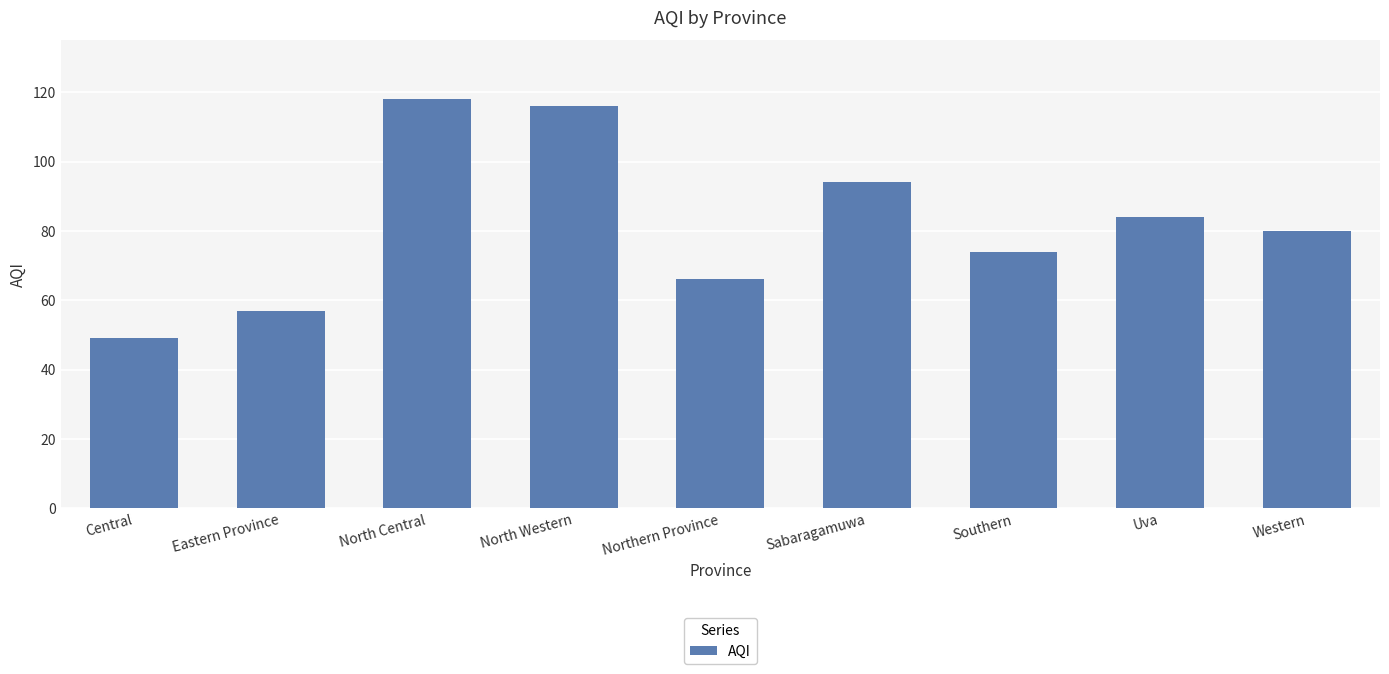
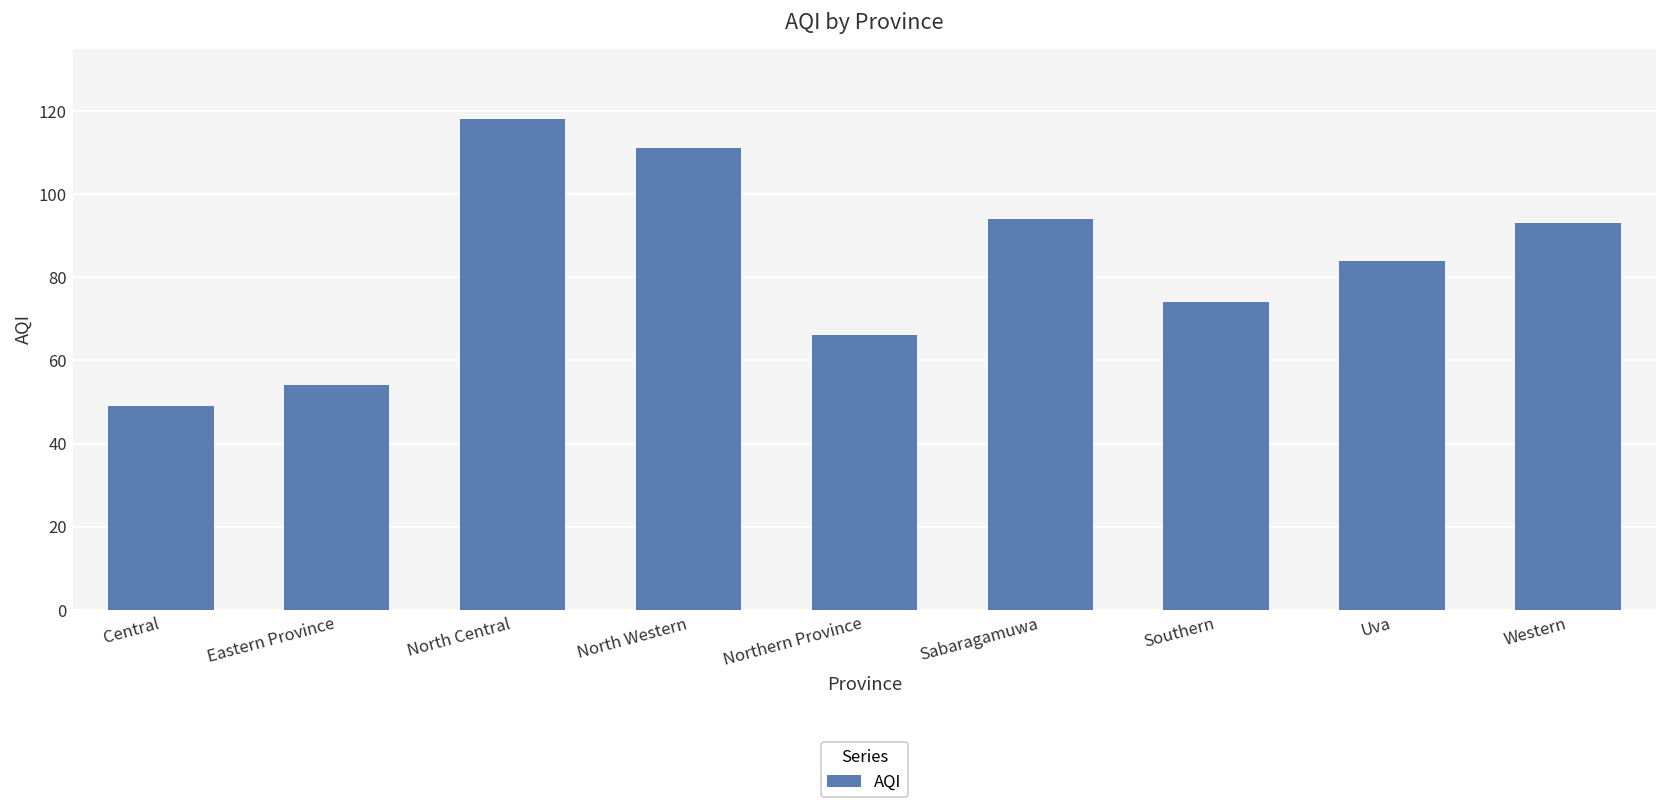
  {
    "Central": 49,
-   "Eastern Province": 57,
+   "Eastern Province": 54,
    "North Central": 118,
-   "North Western": 116,
+   "North Western": 111,
    "Northern Province": 66,
    "Sabaragamuwa": 94,
    "Southern": 74,
    "Uva": 84,
-   "Western": 80
+   "Western": 93
  }
